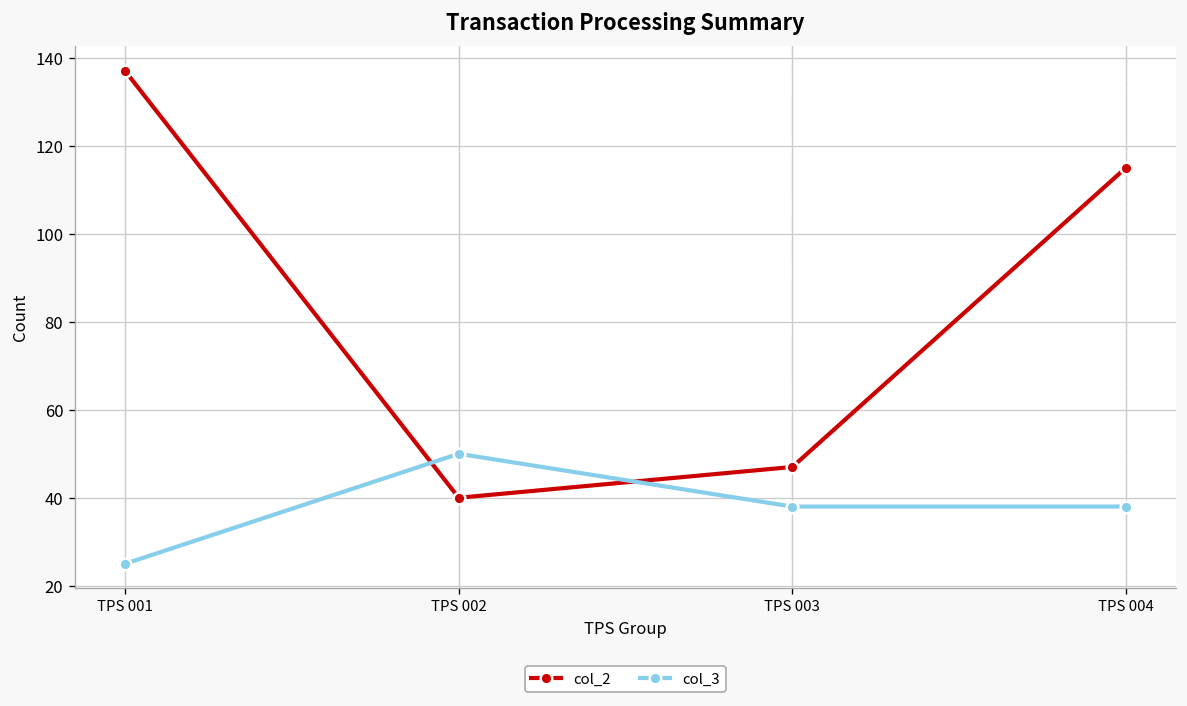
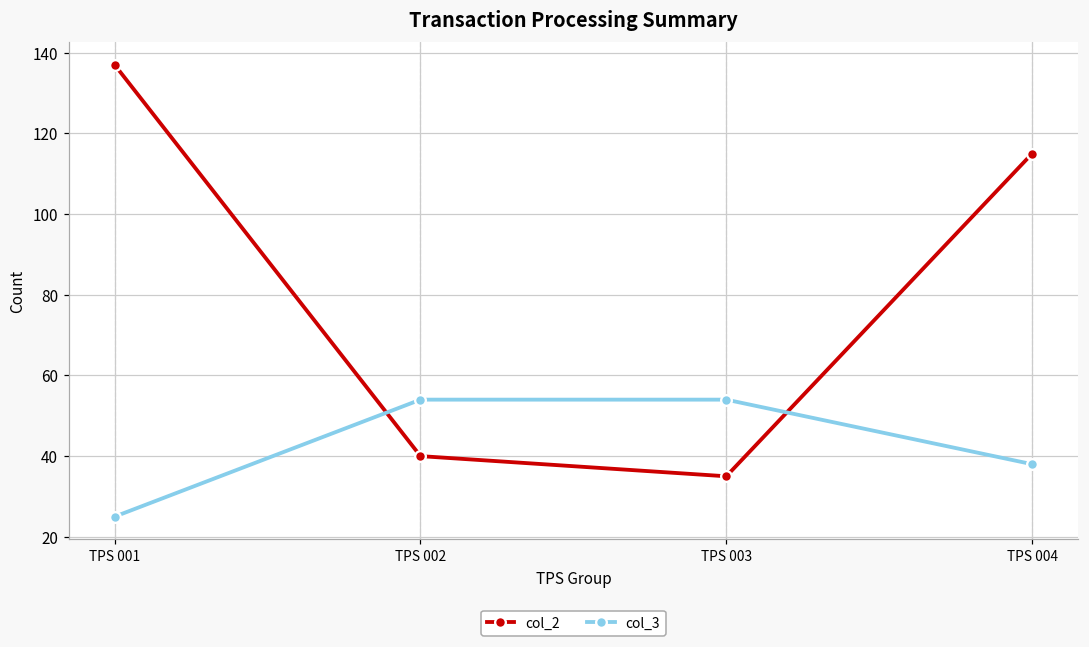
  {
    "col_2": {
      "TPS 001": 137,
      "TPS 002": 40,
-     "TPS 003": 47,
+     "TPS 003": 35,
      "TPS 004": 115
    },
    "col_3": {
      "TPS 001": 25,
-     "TPS 002": 50,
-     "TPS 003": 38,
+     "TPS 002": 54,
+     "TPS 003": 54,
      "TPS 004": 38
    }
  }
